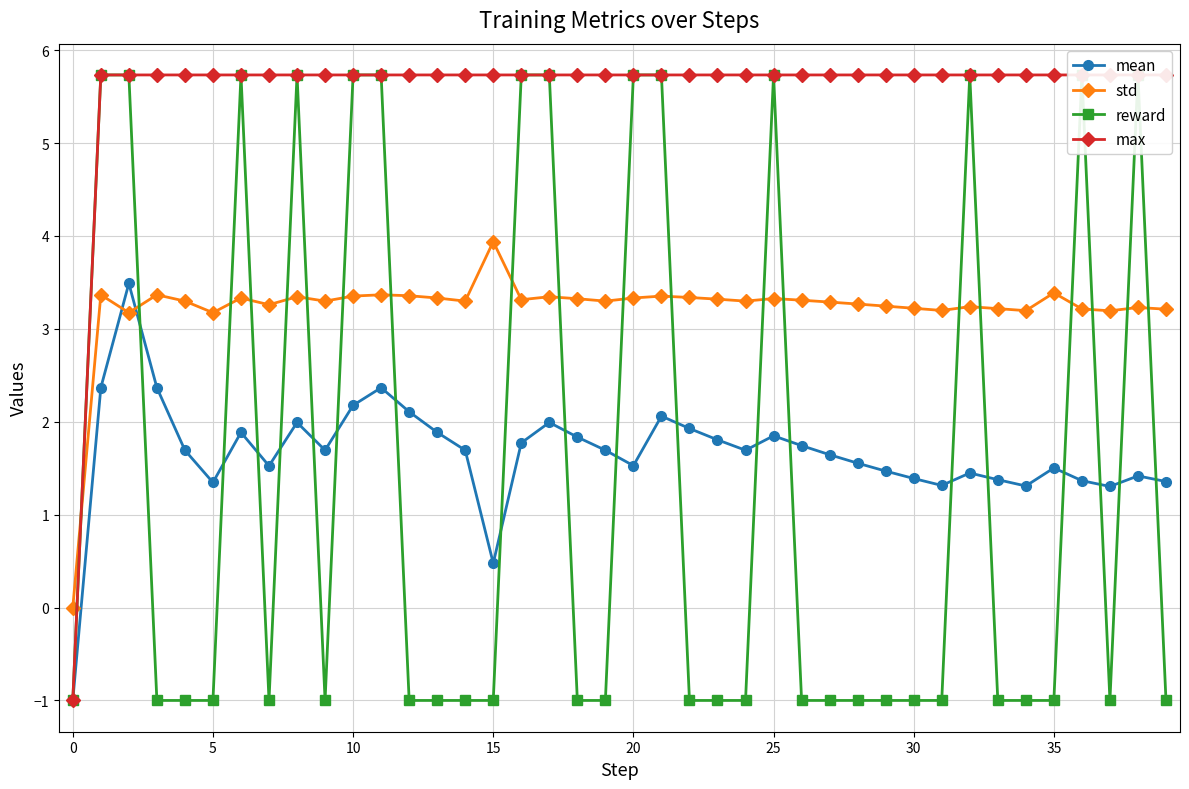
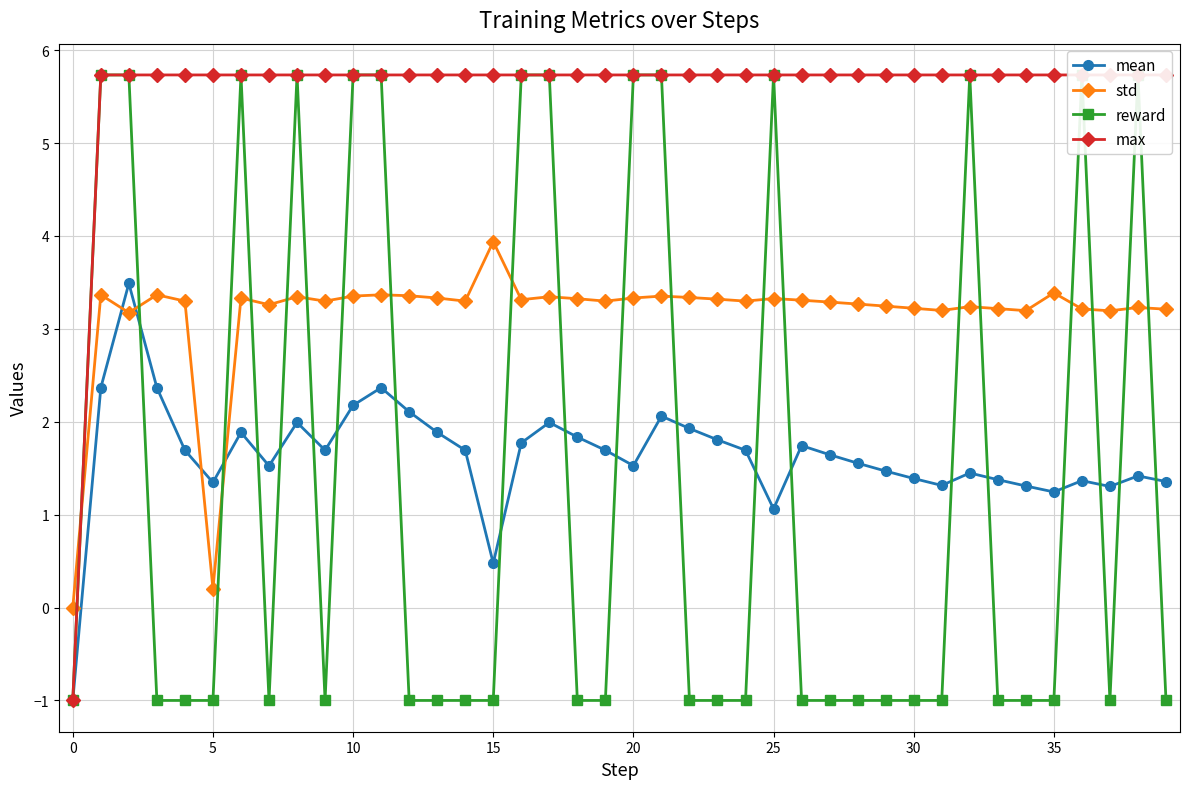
  {
    "mean": {
      "5": 1.3,
      "10": 2.2,
      "15": 0.5,
      "20": 1.5,
-     "25": 1.8,
+     "25": 1.1,
      "30": 1.4,
-     "35": 1.5
+     "35": 1.2
    },
    "std": {
      "0": 0.0,
-     "5": 3.2,
+     "5": 0.2,
      "10": 3.4,
      "15": 3.9,
      "20": 3.3,
      "25": 3.3,
      "30": 3.2,
      "35": 3.4
    },
    "reward": {
      "5": -1.0,
      "15": -1.0,
      "30": -1.0,
      "35": -1.0
    },
    "max": {
      "5": 5.7,
      "15": 5.7,
      "30": 5.7,
      "35": 5.7
    }
  }
